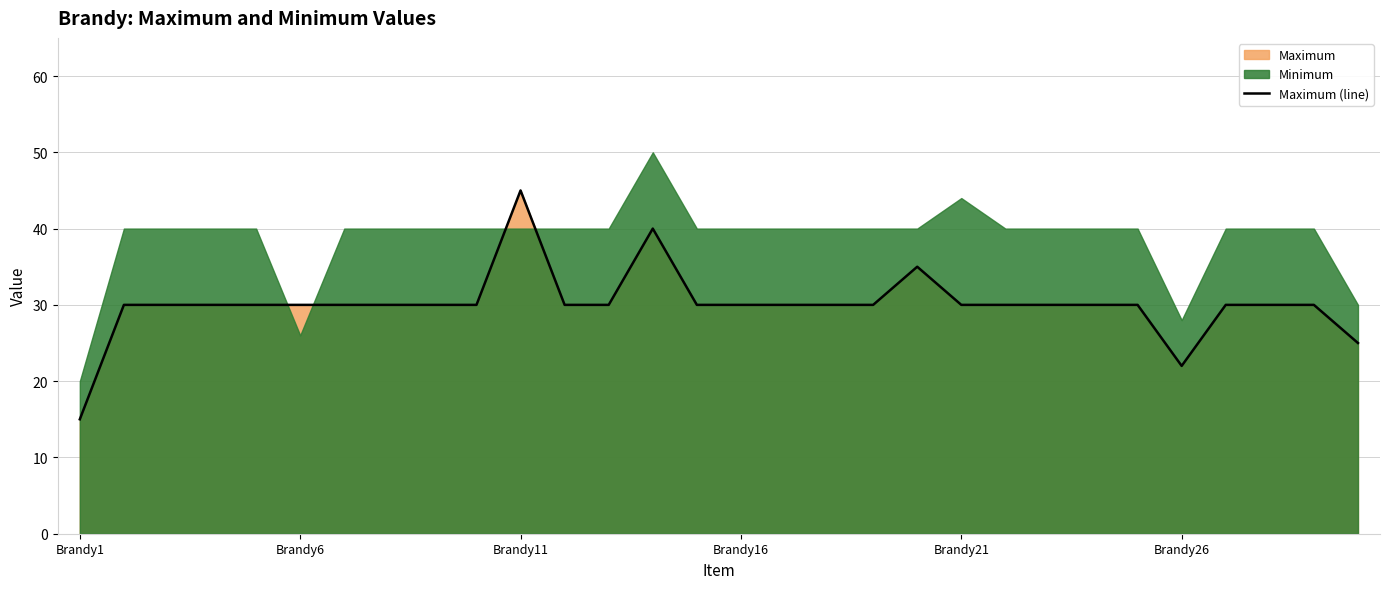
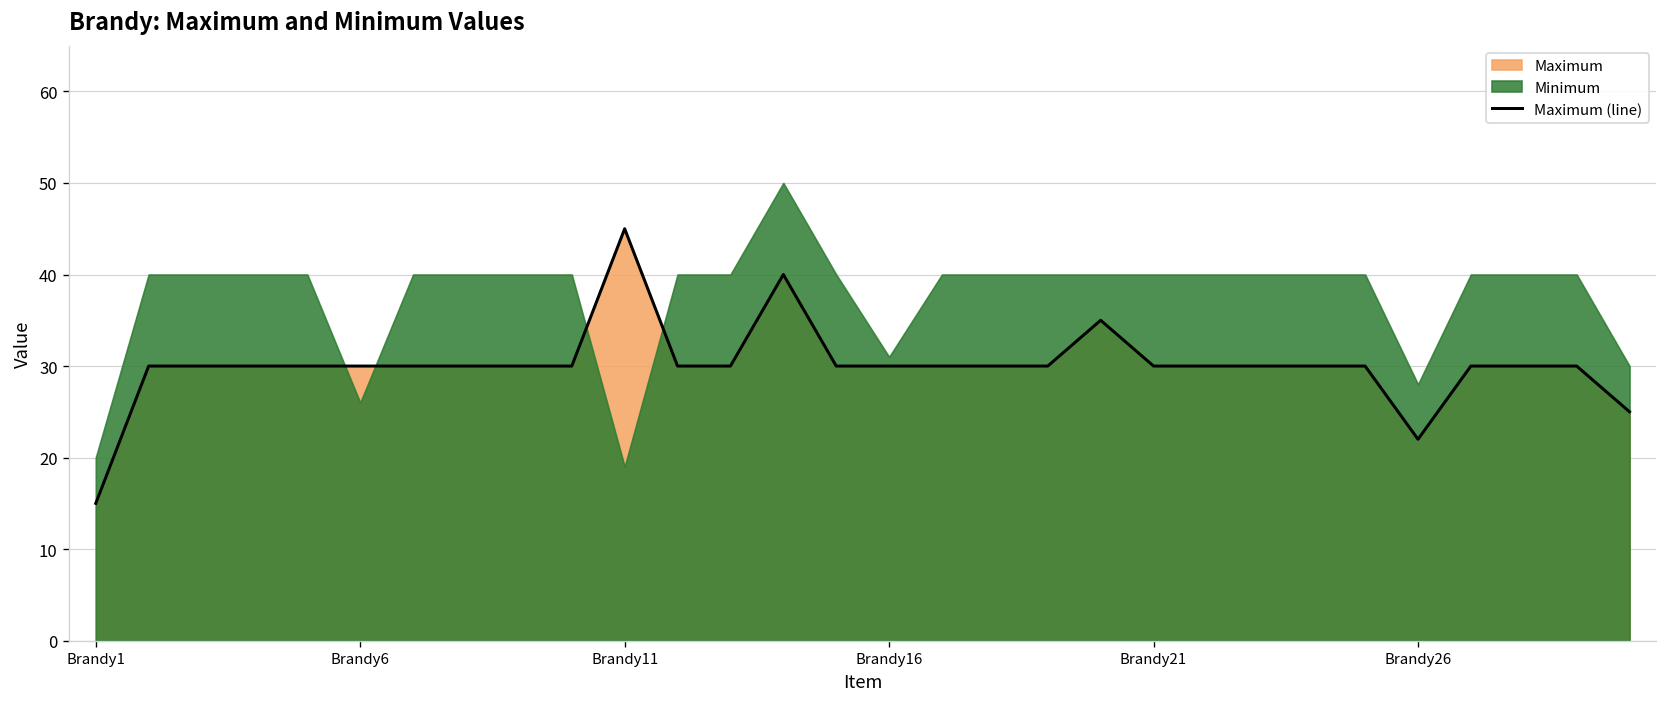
  {
    "Maximum": {
      "Brandy1": 15,
      "Brandy6": 30,
      "Brandy11": 45,
      "Brandy16": 30,
      "Brandy21": 30,
      "Brandy26": 22
    },
    "Minimum": {
      "Brandy1": 20,
      "Brandy6": 26,
-     "Brandy11": 40,
-     "Brandy16": 40,
-     "Brandy21": 44,
+     "Brandy11": 19,
+     "Brandy16": 31,
+     "Brandy21": 40,
      "Brandy26": 28
    }
  }
